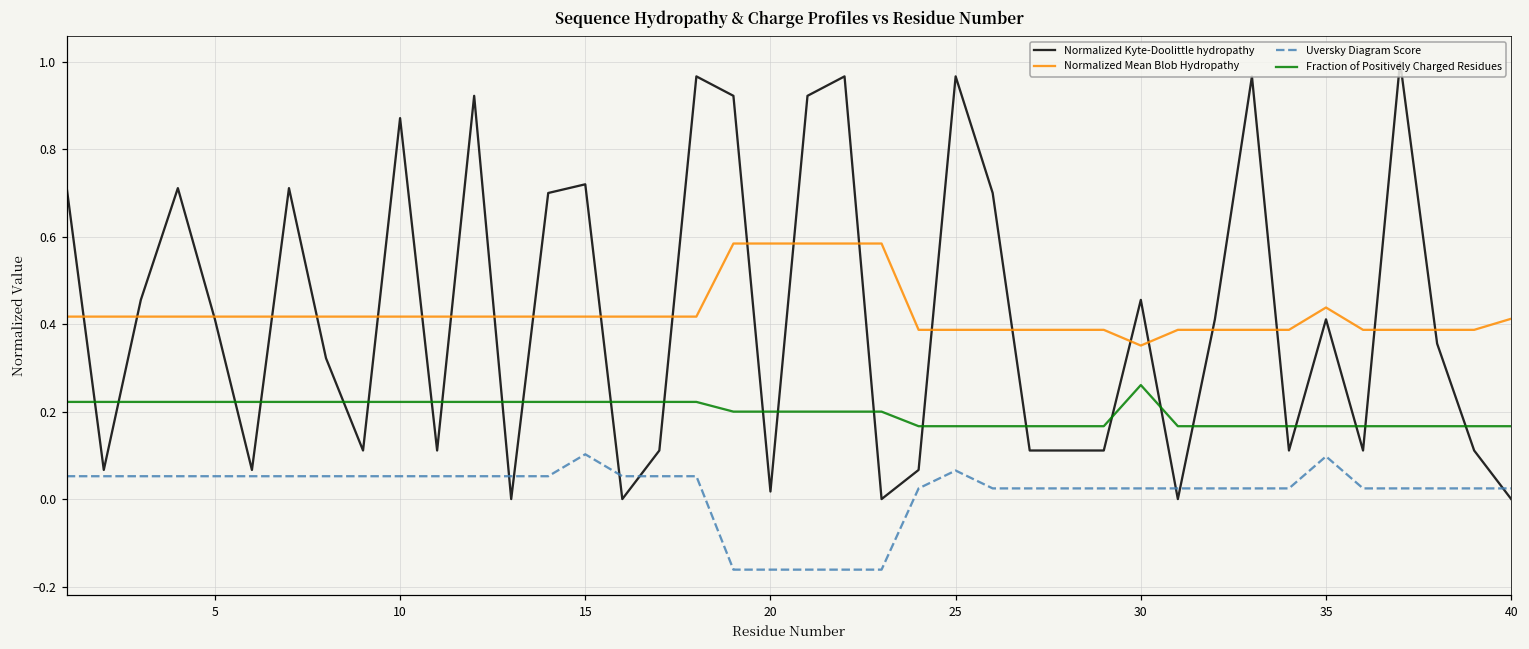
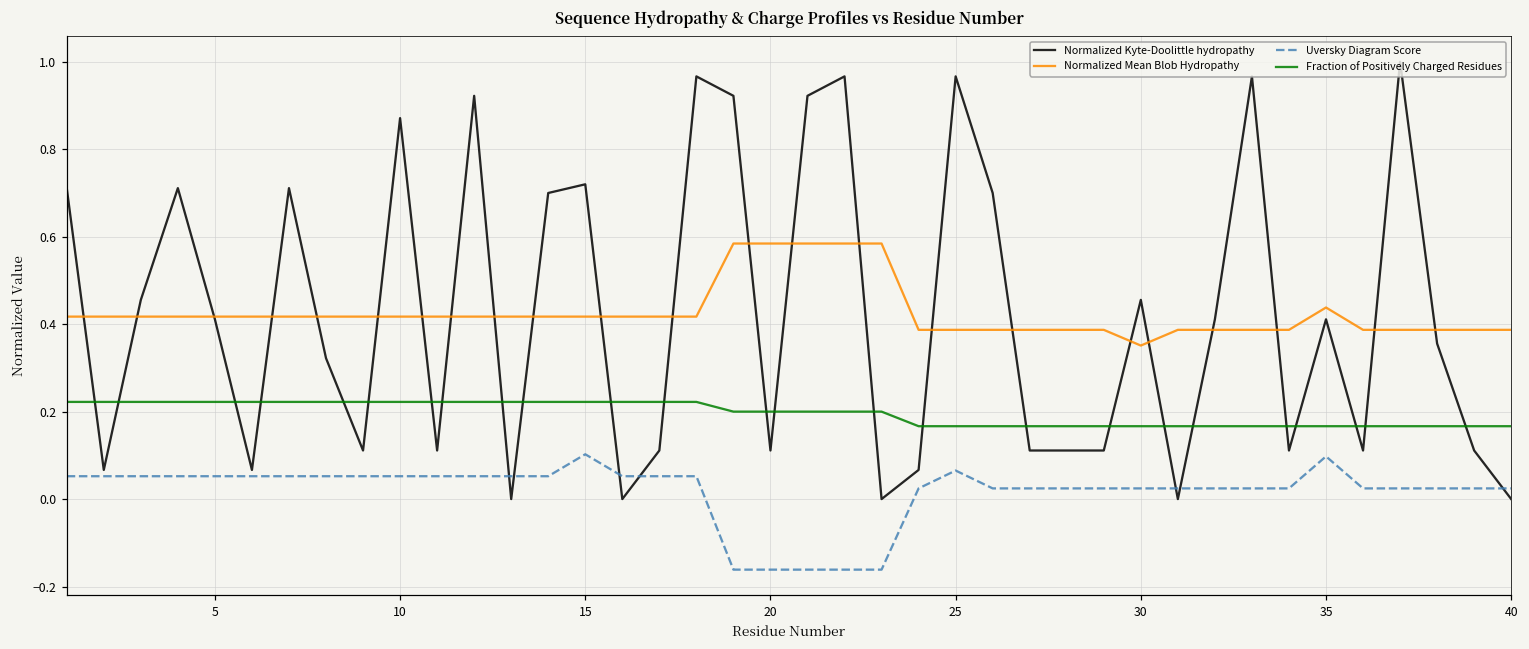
  {
    "Normalized Kyte-Doolittle hydropathy": {
      "10": 0.87,
      "15": 0.72,
-     "20": 0.02,
+     "20": 0.11,
      "25": 0.97,
      "30": 0.46,
      "35": 0.41,
      "40": 0.00
    },
    "Normalized Mean Blob Hydropathy": {
      "10": 0.42,
      "15": 0.42,
      "20": 0.58,
      "25": 0.39,
      "30": 0.35,
      "35": 0.44,
-     "40": 0.41
+     "40": 0.39
    },
    "Uversky Diagram Score": {
      "5": 0.05,
      "10": 0.05,
      "15": 0.10,
      "20": -0.16,
      "25": 0.07,
      "30": 0.02,
      "35": 0.10,
      "40": 0.02
    },
    "Fraction of Positively Charged Residues": {
      "5": 0.22,
      "10": 0.22,
      "15": 0.22,
      "20": 0.20,
      "25": 0.17,
-     "30": 0.26,
+     "30": 0.17,
      "35": 0.17,
      "40": 0.17
    }
  }
